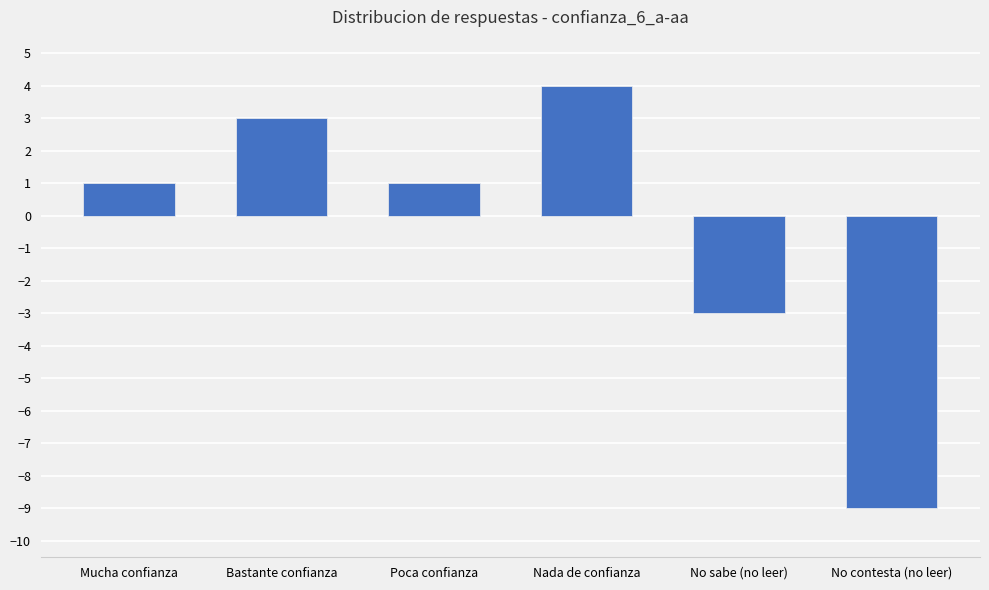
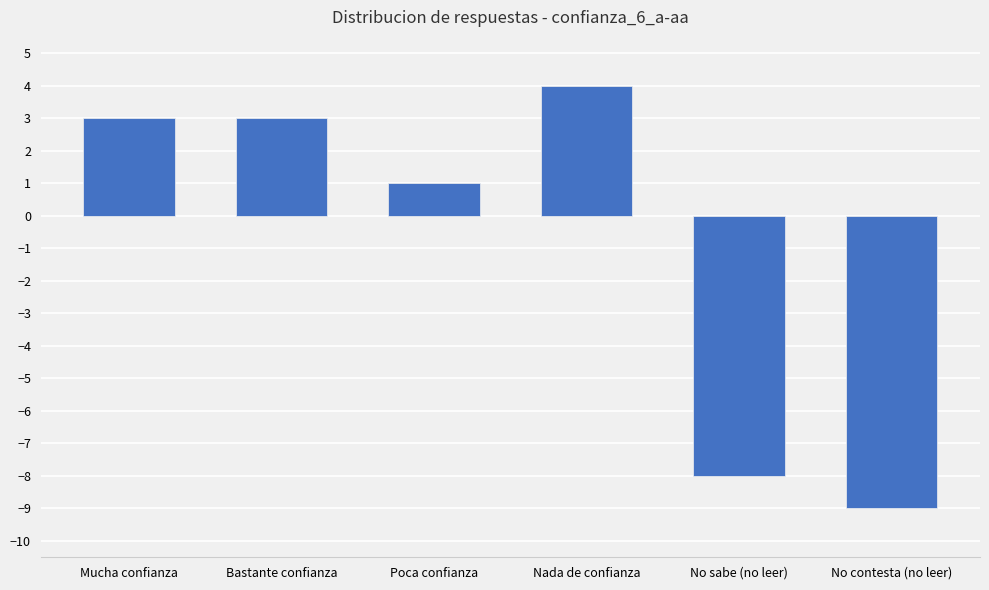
  {
-   "Mucha confianza": 1,
+   "Mucha confianza": 3,
    "Bastante confianza": 3,
    "Poca confianza": 1,
    "Nada de confianza": 4,
-   "No sabe (no leer)": -3,
+   "No sabe (no leer)": -8,
    "No contesta (no leer)": -9
  }
